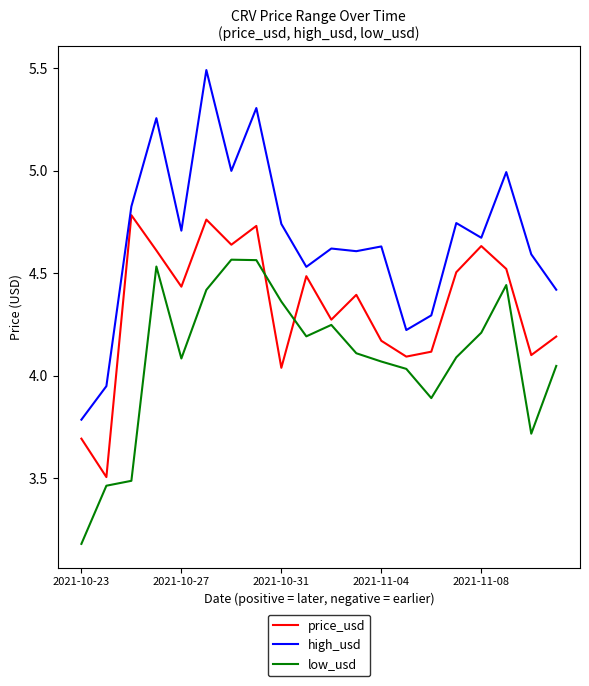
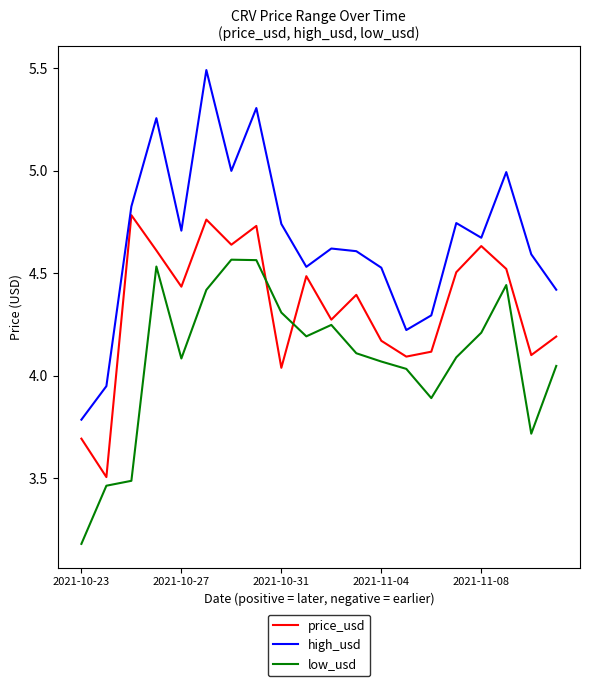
  {
    "price_usd": {
      "2021-10-23": 3.69,
      "2021-10-27": 4.43,
      "2021-10-31": 4.04,
      "2021-11-04": 4.17,
      "2021-11-08": 4.63
    },
    "high_usd": {
      "2021-10-23": 3.78,
      "2021-10-27": 4.71,
      "2021-10-31": 4.74,
-     "2021-11-04": 4.63,
+     "2021-11-04": 4.53,
      "2021-11-08": 4.67
    },
    "low_usd": {
      "2021-10-23": 3.18,
      "2021-10-27": 4.08,
-     "2021-10-31": 4.36,
+     "2021-10-31": 4.31,
      "2021-11-04": 4.07,
      "2021-11-08": 4.21
    }
  }
